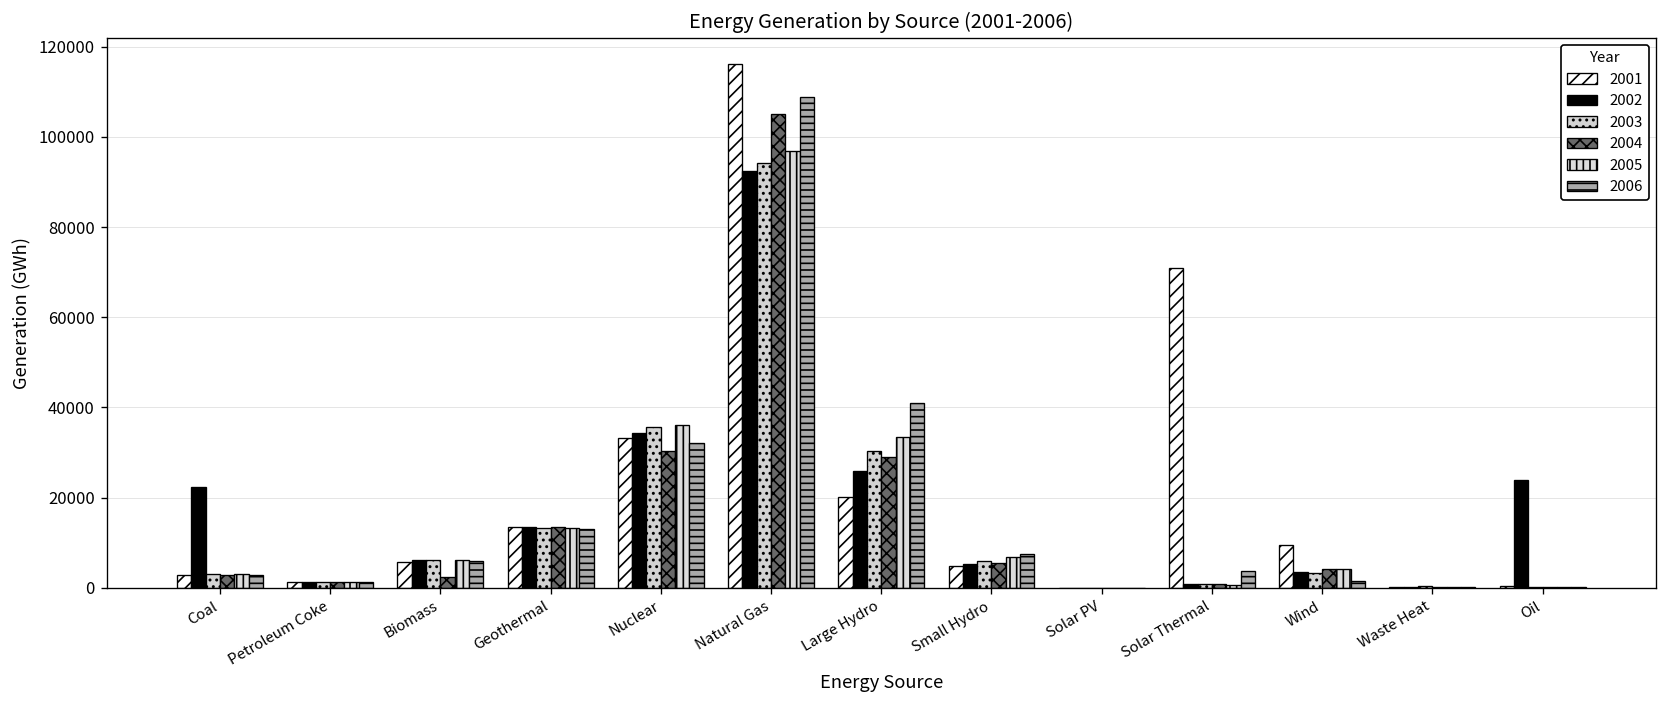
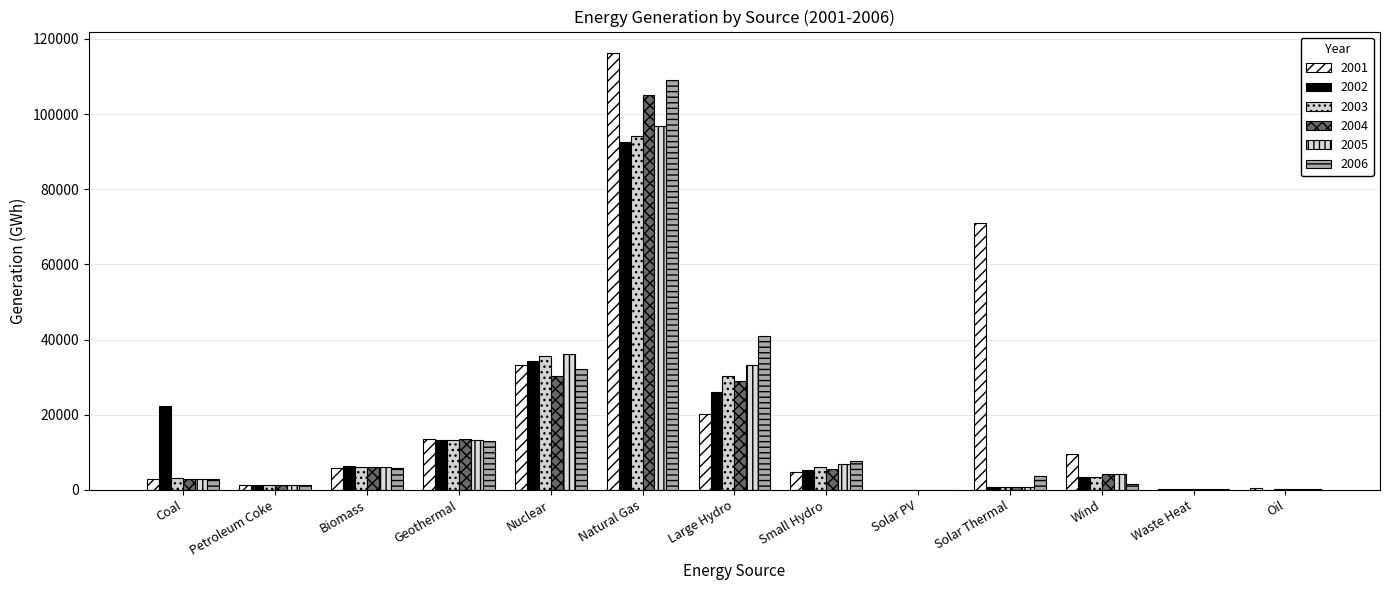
  {
    "2001": {
      "Coal": 3000,
      "Petroleum Coke": 1000,
      "Biomass": 6000,
      "Geothermal": 14000,
      "Nuclear": 33000,
      "Natural Gas": 116000,
      "Large Hydro": 20000,
      "Small Hydro": 5000,
      "Solar Thermal": 71000,
      "Wind": 9000
    },
    "2002": {
      "Coal": 22000,
      "Petroleum Coke": 1000,
      "Biomass": 6000,
      "Geothermal": 13000,
      "Nuclear": 34000,
      "Natural Gas": 92000,
      "Large Hydro": 26000,
      "Small Hydro": 5000,
      "Solar Thermal": 1000,
      "Wind": 4000,
-     "Oil": 24000
+     "Oil": 0
    },
    "2004": {
      "Coal": 3000,
      "Petroleum Coke": 1000,
-     "Biomass": 2000,
+     "Biomass": 6000,
      "Geothermal": 13000,
      "Nuclear": 30000,
      "Natural Gas": 105000,
      "Large Hydro": 29000,
      "Small Hydro": 6000,
      "Solar Thermal": 1000,
      "Wind": 4000
    },
    "2006": {
      "Coal": 3000,
      "Petroleum Coke": 1000,
      "Biomass": 6000,
      "Geothermal": 13000,
      "Nuclear": 32000,
      "Natural Gas": 109000,
      "Large Hydro": 41000,
      "Small Hydro": 8000,
      "Solar Thermal": 4000,
      "Wind": 2000
    }
  }
